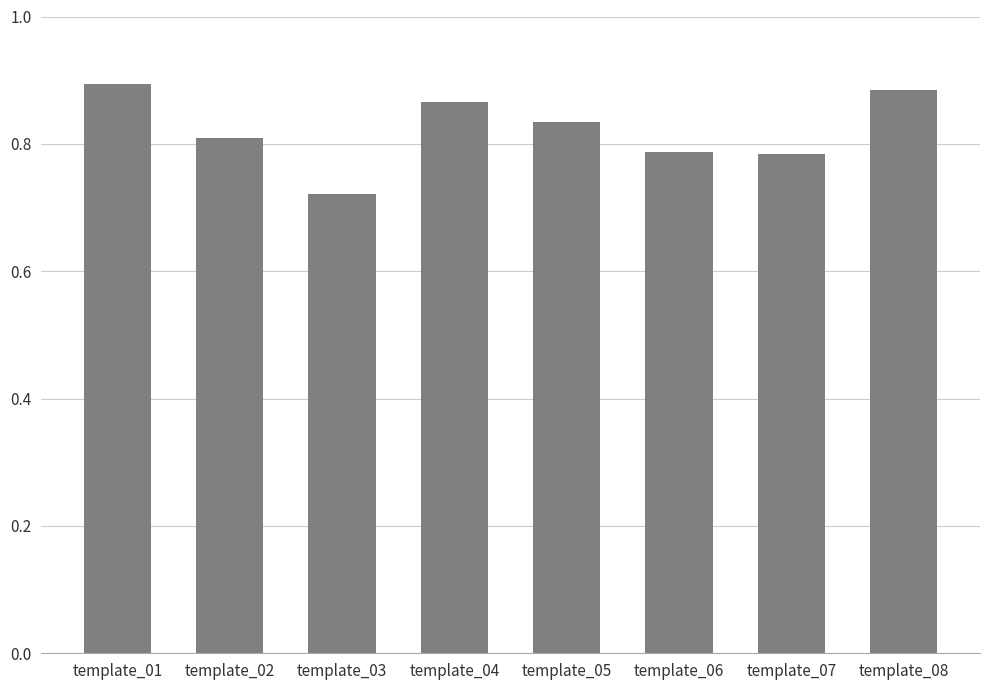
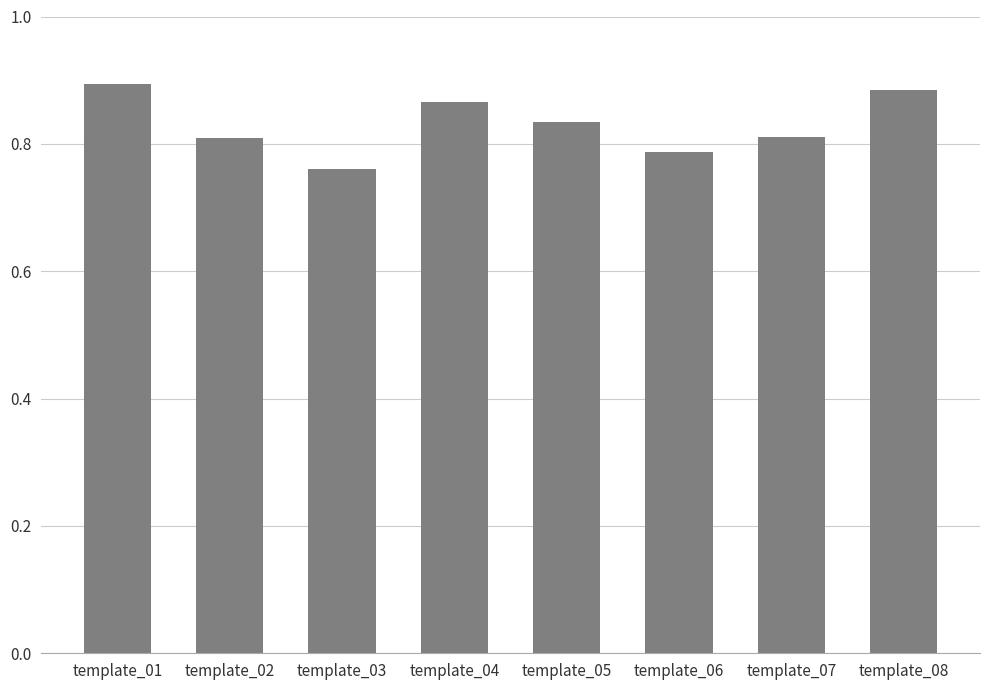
  {
    "template_01": 0.89,
    "template_02": 0.81,
-   "template_03": 0.72,
+   "template_03": 0.76,
    "template_04": 0.87,
    "template_05": 0.83,
    "template_06": 0.79,
-   "template_07": 0.78,
+   "template_07": 0.81,
    "template_08": 0.89
  }
